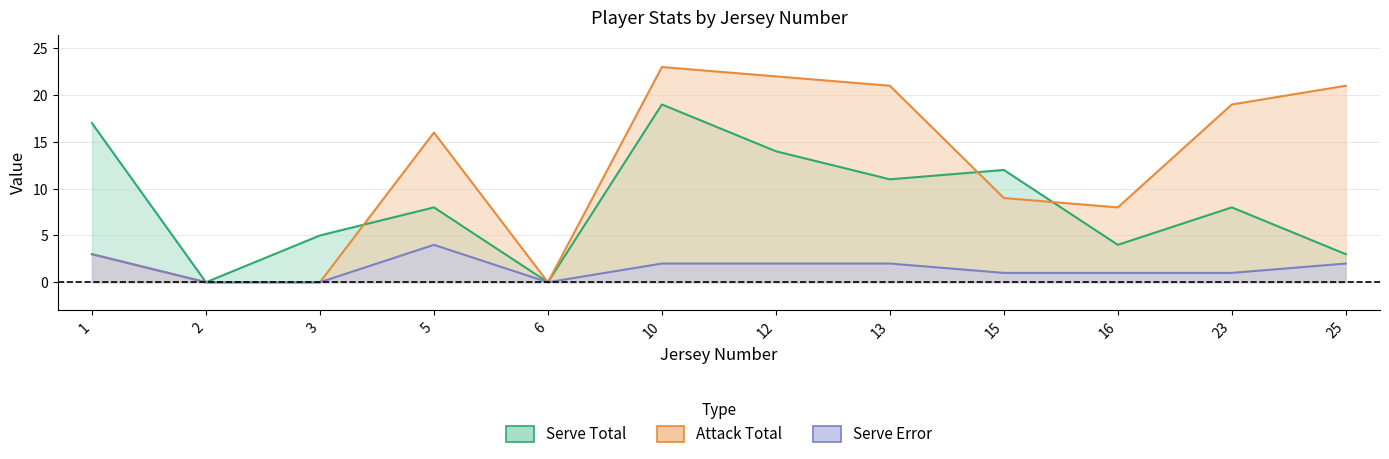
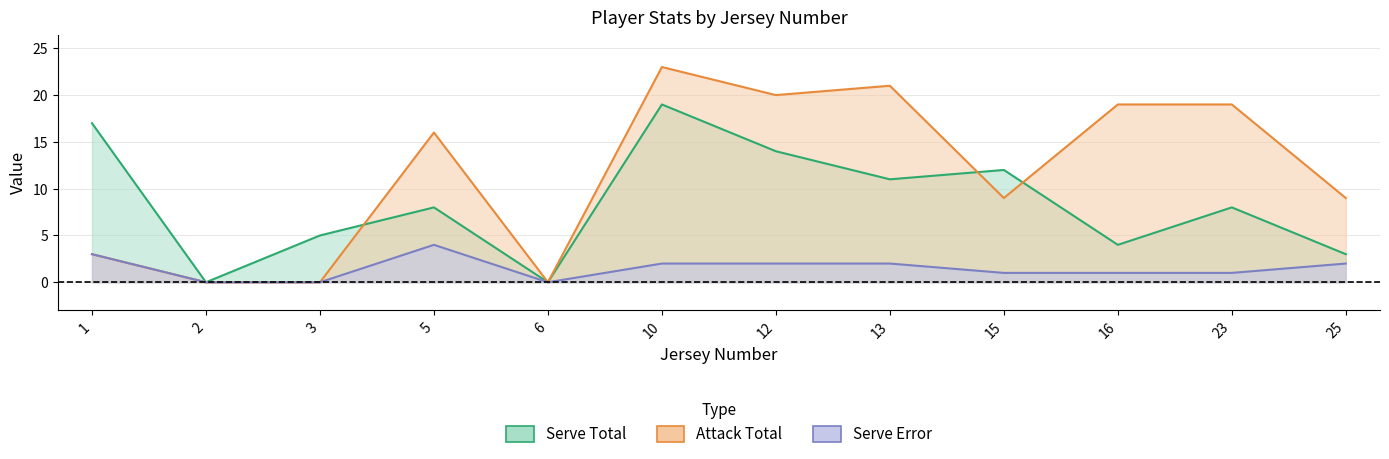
  {
    "Attack Total": {
      "5": 16,
      "10": 23,
-     "12": 22,
+     "12": 20,
      "13": 21,
      "15": 9,
-     "16": 8,
+     "16": 19,
      "23": 19,
-     "25": 21
+     "25": 9
    }
  }
